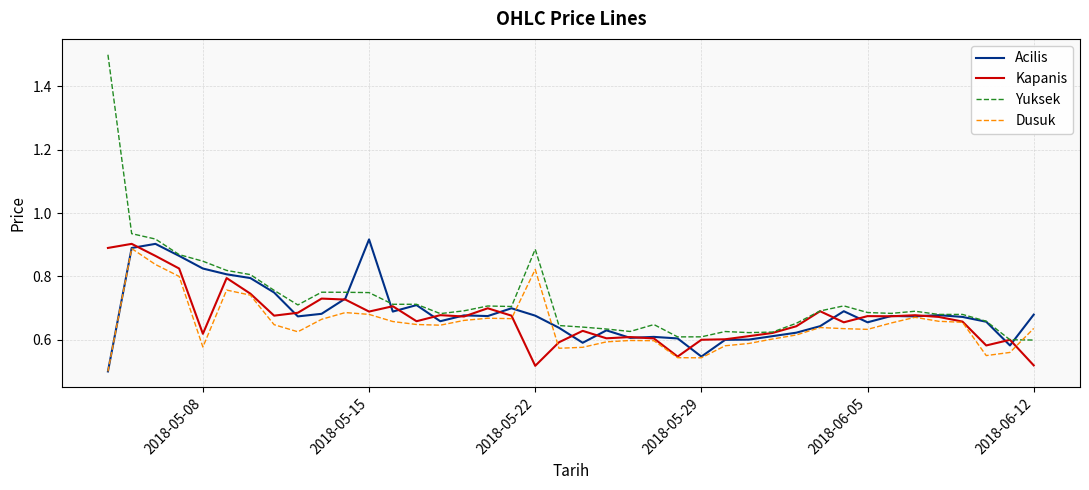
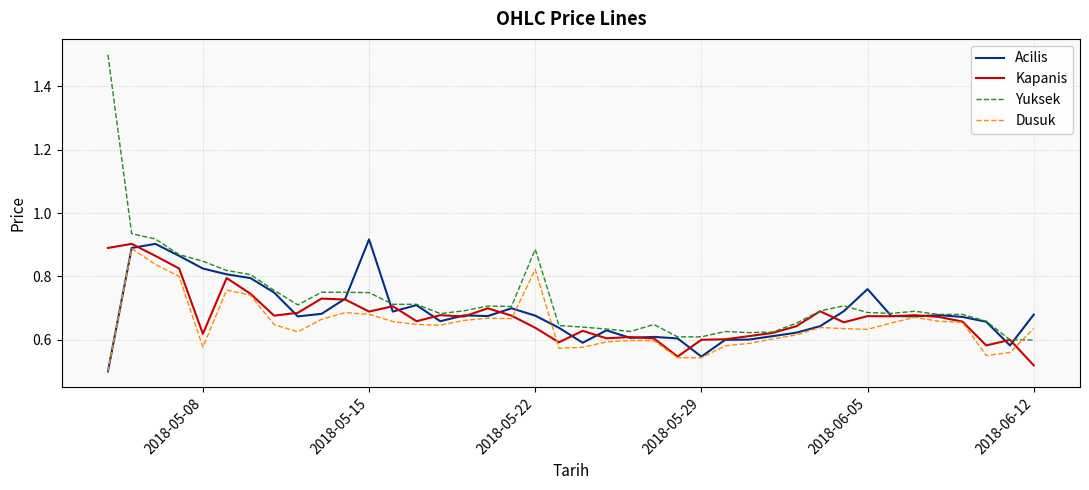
  {
    "Acilis": {
      "2018-05-08": 0.82,
      "2018-05-15": 0.92,
      "2018-05-22": 0.68,
-     "2018-06-05": 0.66,
+     "2018-06-05": 0.76,
      "2018-06-12": 0.68
    },
    "Kapanis": {
      "2018-05-08": 0.62,
      "2018-05-15": 0.69,
-     "2018-05-22": 0.52,
+     "2018-05-22": 0.64,
      "2018-05-29": 0.60,
      "2018-06-05": 0.67,
      "2018-06-12": 0.52
    },
    "Yuksek": {
      "2018-05-08": 0.85,
      "2018-05-15": 0.75,
      "2018-05-22": 0.89,
      "2018-05-29": 0.61,
      "2018-06-05": 0.69,
      "2018-06-12": 0.60
    },
    "Dusuk": {
      "2018-05-08": 0.58,
      "2018-05-15": 0.68,
      "2018-05-22": 0.82,
      "2018-06-05": 0.63,
      "2018-06-12": 0.64
    }
  }
